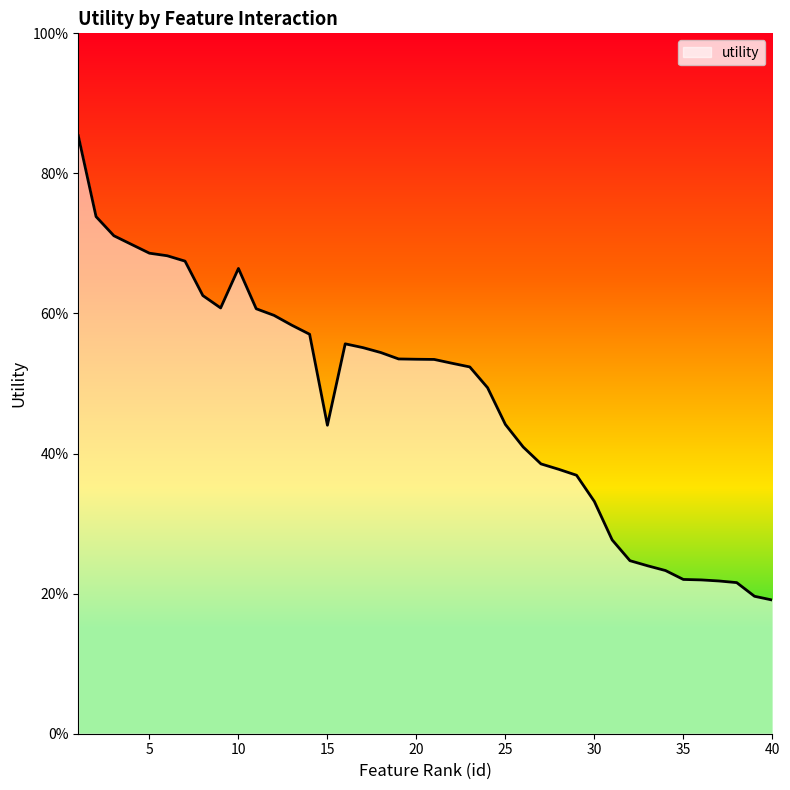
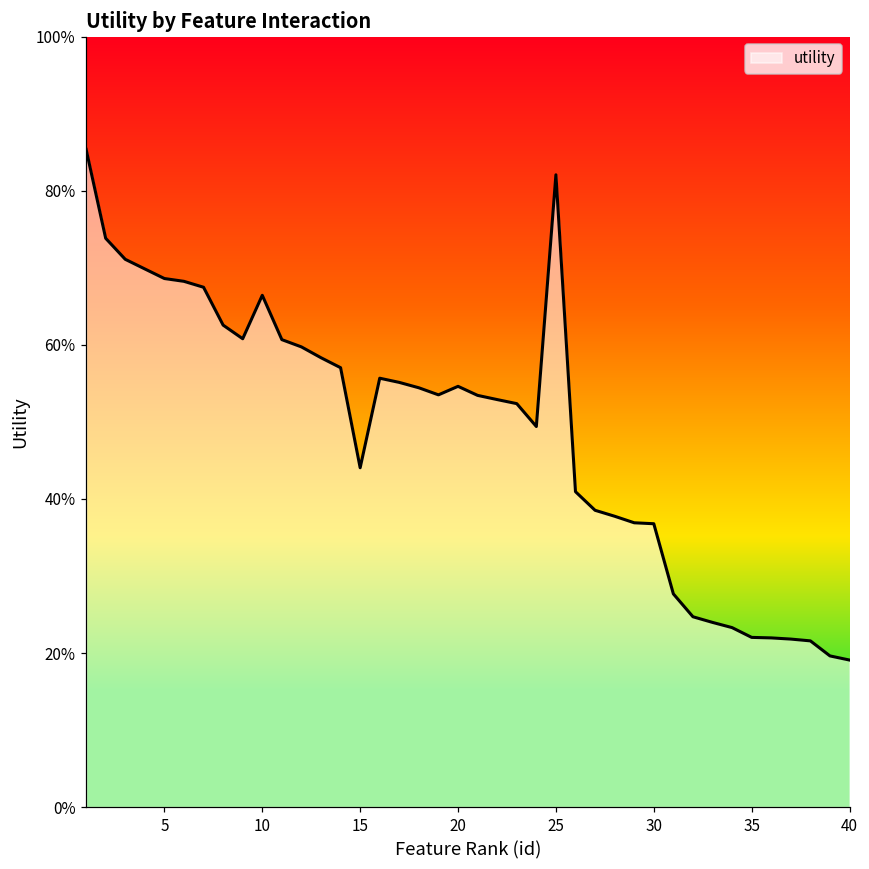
  {
    "5": "69%",
    "10": "66%",
    "15": "44%",
-   "20": "53%",
-   "25": "44%",
-   "30": "33%",
+   "20": "55%",
+   "25": "82%",
+   "30": "37%",
    "35": "22%",
    "40": "19%"
  }
